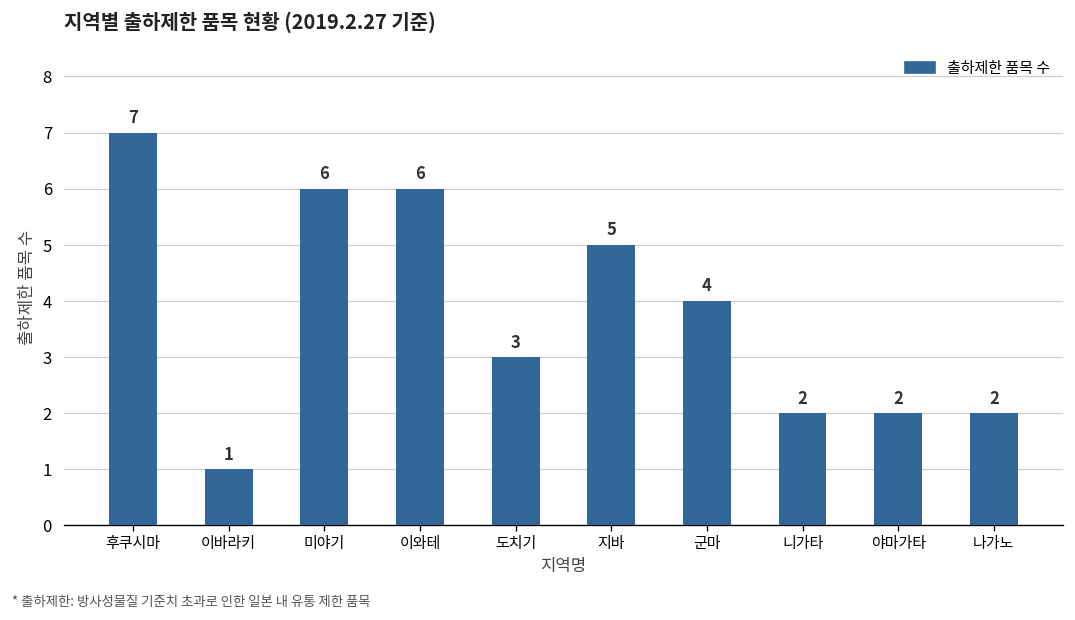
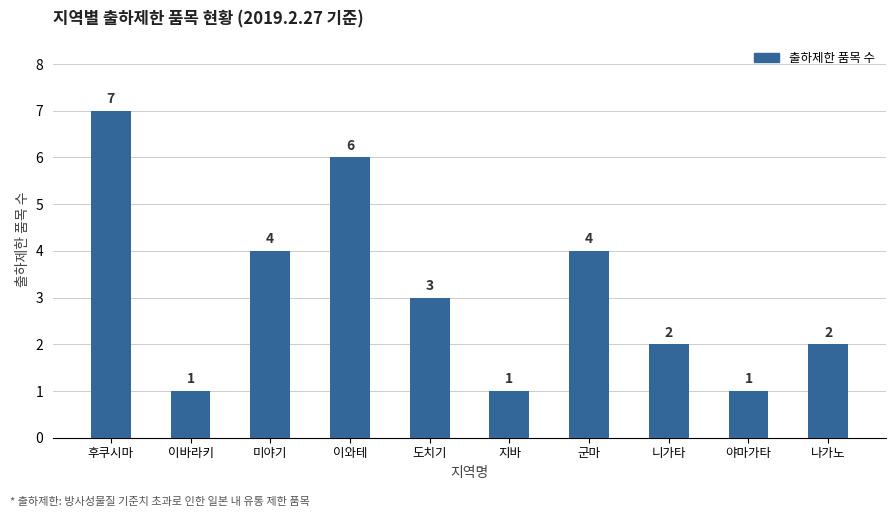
  {
    "후쿠시마": 7,
    "이바라키": 1,
-   "미야기": 6,
+   "미야기": 4,
    "이와테": 6,
    "도치기": 3,
-   "지바": 5,
+   "지바": 1,
    "군마": 4,
    "니가타": 2,
-   "야마가타": 2,
+   "야마가타": 1,
    "나가노": 2
  }
